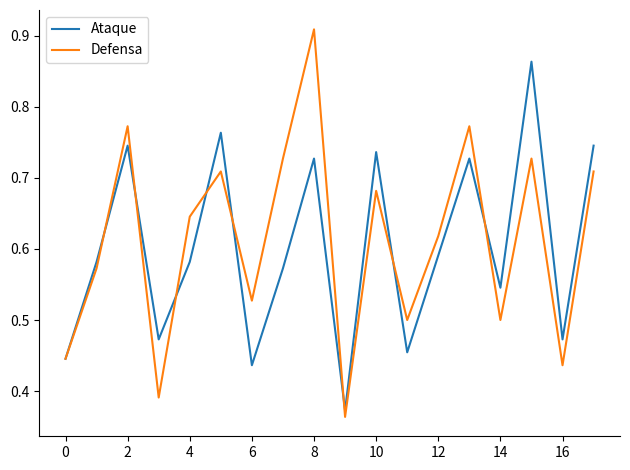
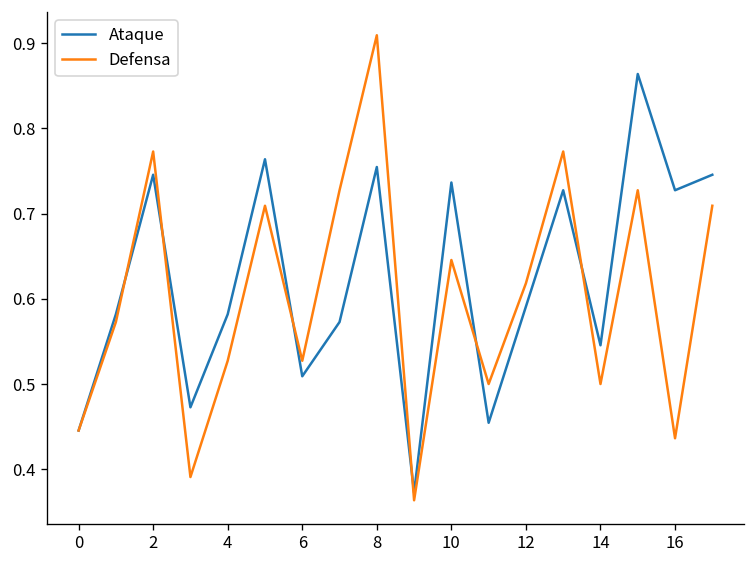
  {
    "Ataque": {
      "2": 0.75,
      "4": 0.58,
-     "6": 0.44,
-     "8": 0.73,
+     "6": 0.51,
+     "8": 0.75,
      "10": 0.74,
      "12": 0.59,
      "14": 0.55,
-     "16": 0.47
+     "16": 0.73
    },
    "Defensa": {
      "2": 0.77,
-     "4": 0.65,
+     "4": 0.53,
      "6": 0.53,
      "8": 0.91,
-     "10": 0.68,
+     "10": 0.65,
      "12": 0.62,
      "14": 0.50,
      "16": 0.44
    }
  }
